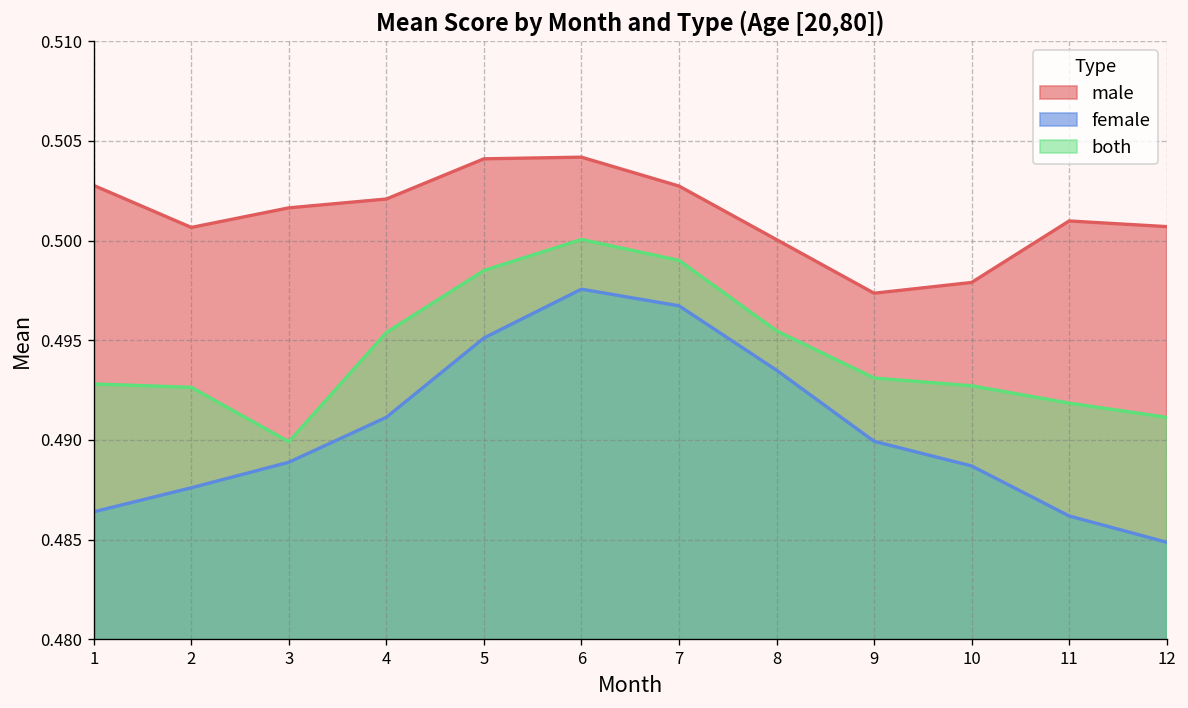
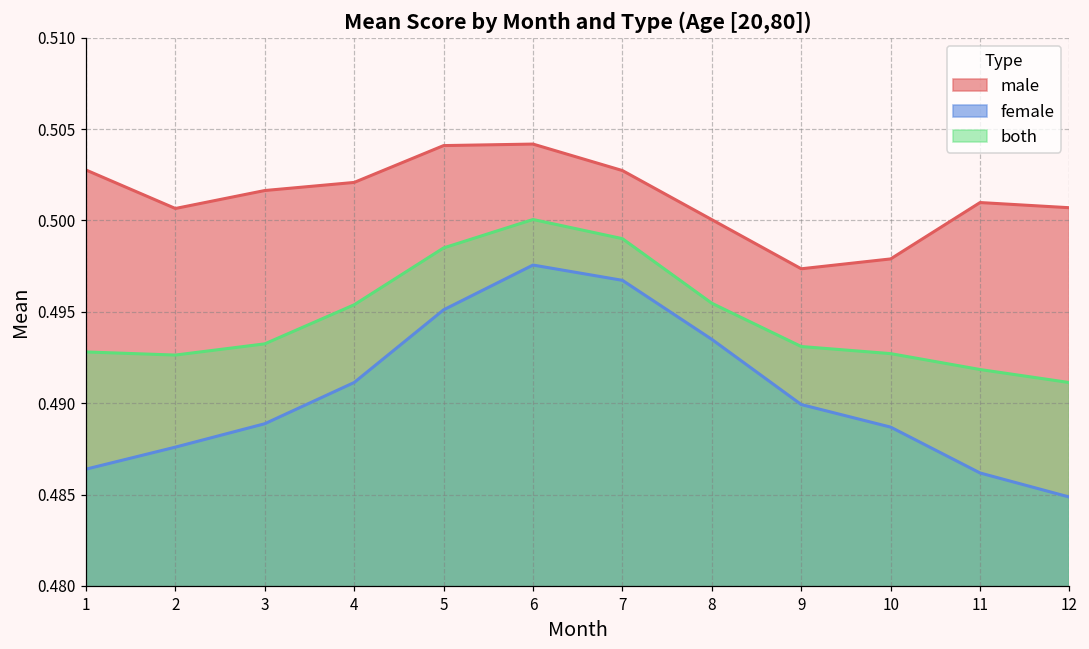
  {
    "male": {
      "1": 0.5028,
      "2": 0.5007,
      "3": 0.5016,
      "4": 0.5021,
      "5": 0.5041,
      "6": 0.5042,
      "7": 0.5027,
      "8": 0.5000,
      "9": 0.4974,
      "10": 0.4979,
      "11": 0.5010,
      "12": 0.5007
    },
    "female": {
      "1": 0.4864,
      "2": 0.4876,
      "3": 0.4889,
      "4": 0.4911,
      "5": 0.4951,
      "6": 0.4976,
      "7": 0.4967,
      "8": 0.4935,
      "9": 0.4899,
      "10": 0.4887,
      "11": 0.4862,
      "12": 0.4849
    },
    "both": {
      "1": 0.4928,
      "2": 0.4926,
-     "3": 0.4899,
+     "3": 0.4932,
      "4": 0.4954,
      "5": 0.4985,
      "6": 0.5001,
      "7": 0.4990,
      "8": 0.4955,
      "9": 0.4931,
      "10": 0.4927,
      "11": 0.4918,
      "12": 0.4911
    }
  }
